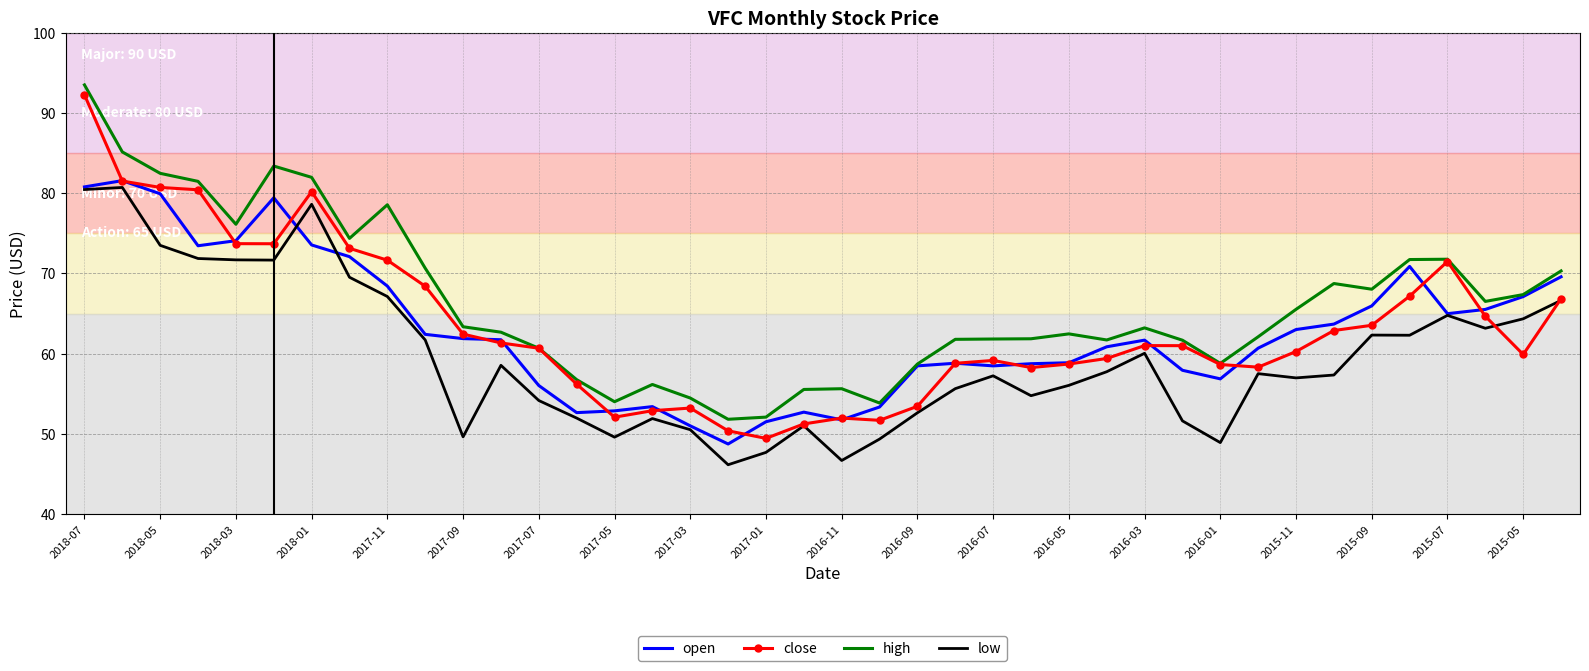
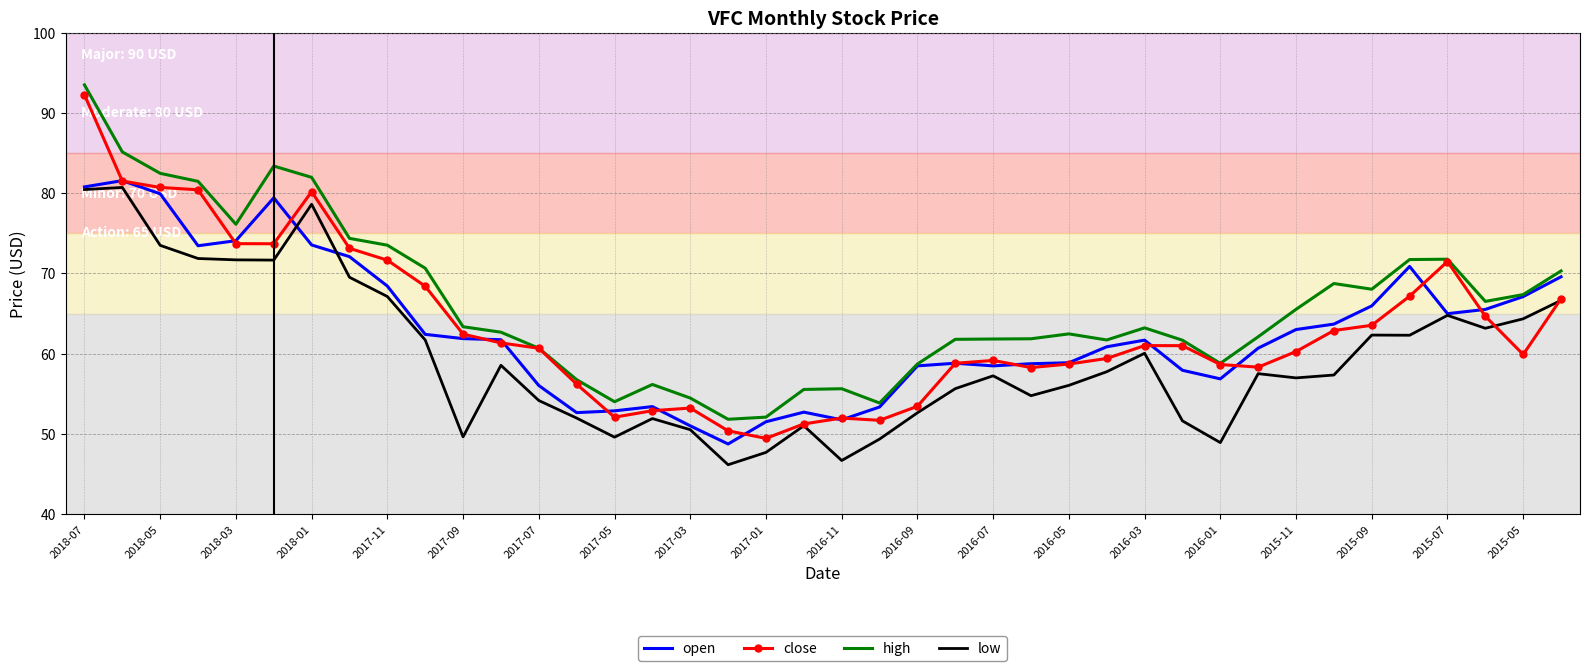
  {
    "open": {
      "2018-03": 74,
      "2018-01": 74,
      "2017-11": 68,
      "2017-09": 62,
      "2017-07": 56,
      "2017-05": 53,
      "2017-03": 51,
      "2017-01": 52,
      "2016-07": 58,
      "2016-03": 62,
      "2016-01": 57,
      "2015-11": 63,
      "2015-09": 66
    },
    "close": {
      "2018-07": 92,
      "2018-03": 74,
      "2018-01": 80,
      "2017-11": 72,
      "2017-09": 62,
      "2017-05": 52,
      "2017-03": 53,
      "2017-01": 49,
      "2016-09": 53,
      "2016-07": 59,
      "2016-03": 61,
      "2015-11": 60,
      "2015-09": 64,
      "2015-05": 60
    },
    "high": {
      "2018-07": 94,
      "2018-05": 82,
      "2018-03": 76,
      "2018-01": 82,
-     "2017-11": 79,
+     "2017-11": 74,
      "2017-09": 63,
      "2017-05": 54,
      "2017-03": 54,
      "2017-01": 52,
      "2016-11": 56,
      "2016-07": 62,
      "2016-05": 62,
      "2016-03": 63,
      "2015-11": 66,
      "2015-09": 68
    },
    "low": {
      "2018-03": 72,
      "2018-01": 79,
      "2017-11": 67,
      "2017-09": 50,
      "2017-07": 54,
      "2017-05": 50,
      "2017-03": 51,
      "2017-01": 48,
      "2016-11": 47,
      "2016-09": 53,
      "2016-07": 57,
      "2016-05": 56,
      "2016-03": 60,
      "2016-01": 49,
      "2015-11": 57,
      "2015-09": 62,
      "2015-05": 64
    }
  }
